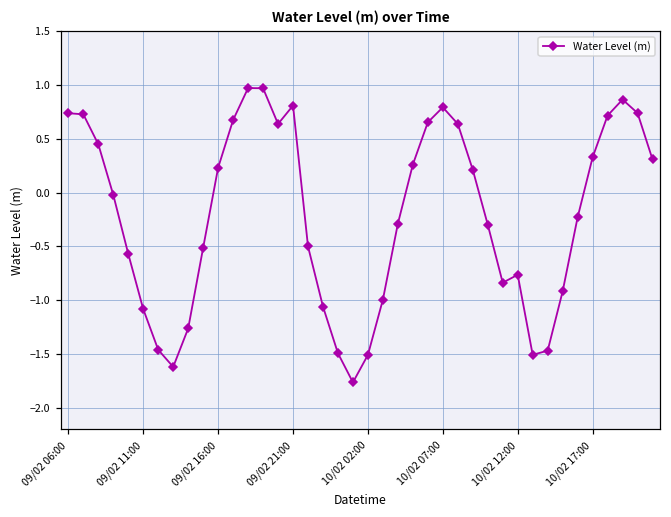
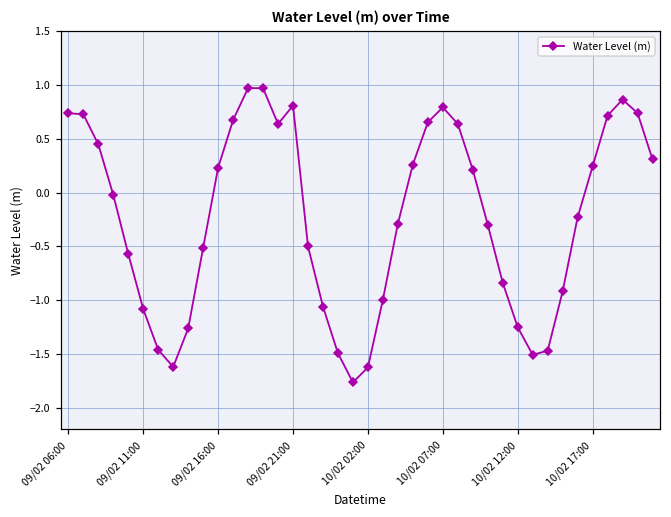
  {
    "09/02 06:00": 0.7,
    "09/02 11:00": -1.1,
    "09/02 16:00": 0.2,
    "09/02 21:00": 0.8,
-   "10/02 02:00": -1.5,
+   "10/02 02:00": -1.6,
    "10/02 07:00": 0.8,
-   "10/02 12:00": -0.8,
-   "10/02 17:00": 0.3
+   "10/02 12:00": -1.3,
+   "10/02 17:00": 0.2
  }
